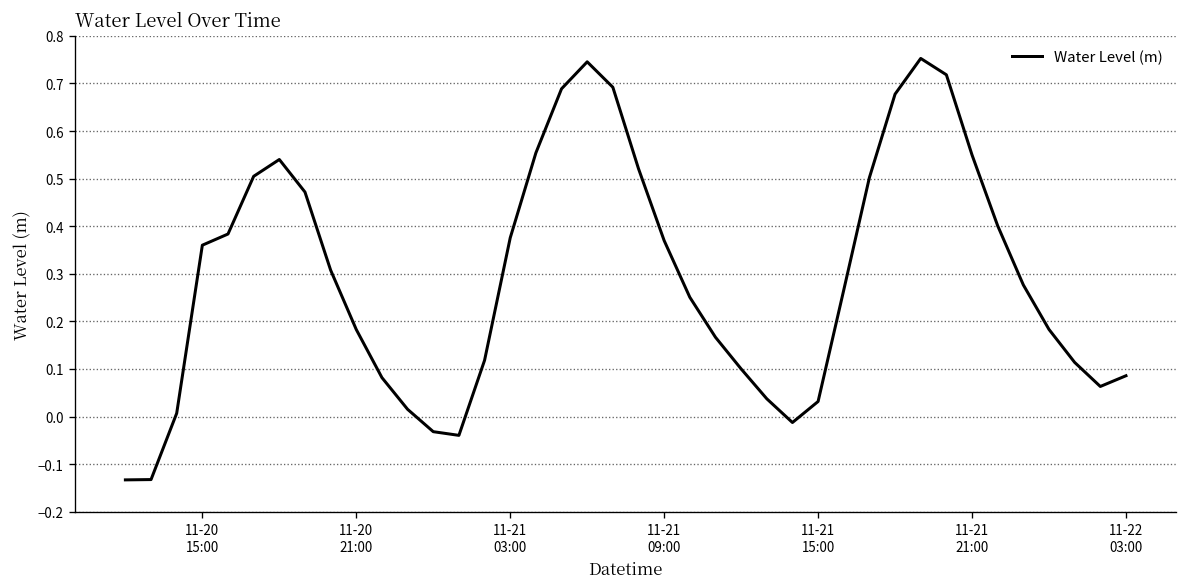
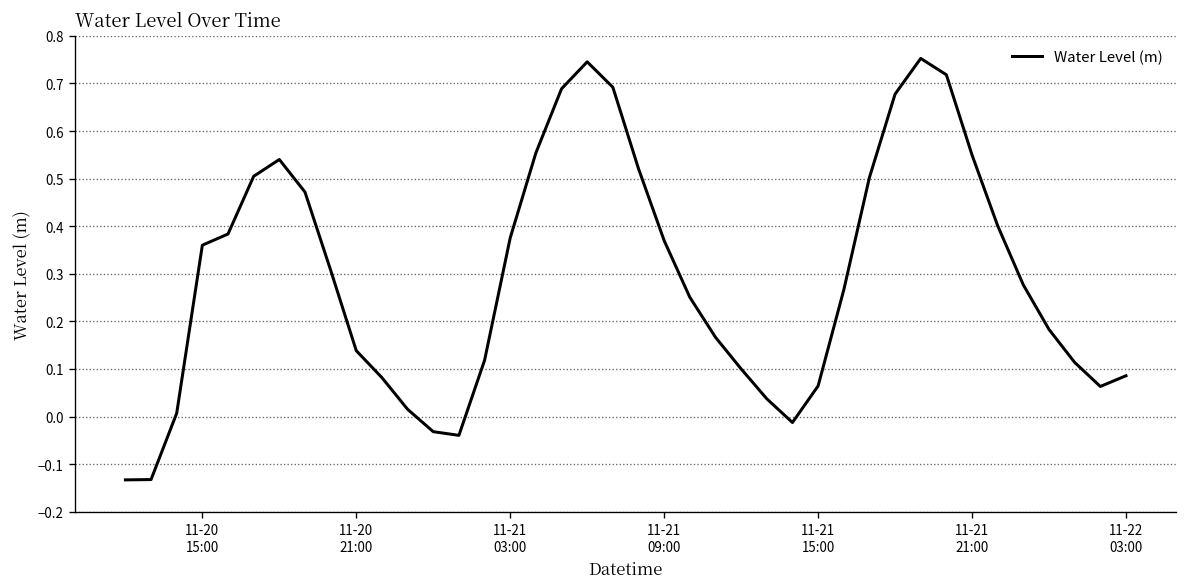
  {
    "11-20 15:00": 0.36,
-   "11-20 21:00": 0.18,
+   "11-20 21:00": 0.14,
    "11-21 03:00": 0.38,
    "11-21 09:00": 0.37,
-   "11-21 15:00": 0.03,
+   "11-21 15:00": 0.06,
    "11-21 21:00": 0.55,
    "11-22 03:00": 0.09
  }
